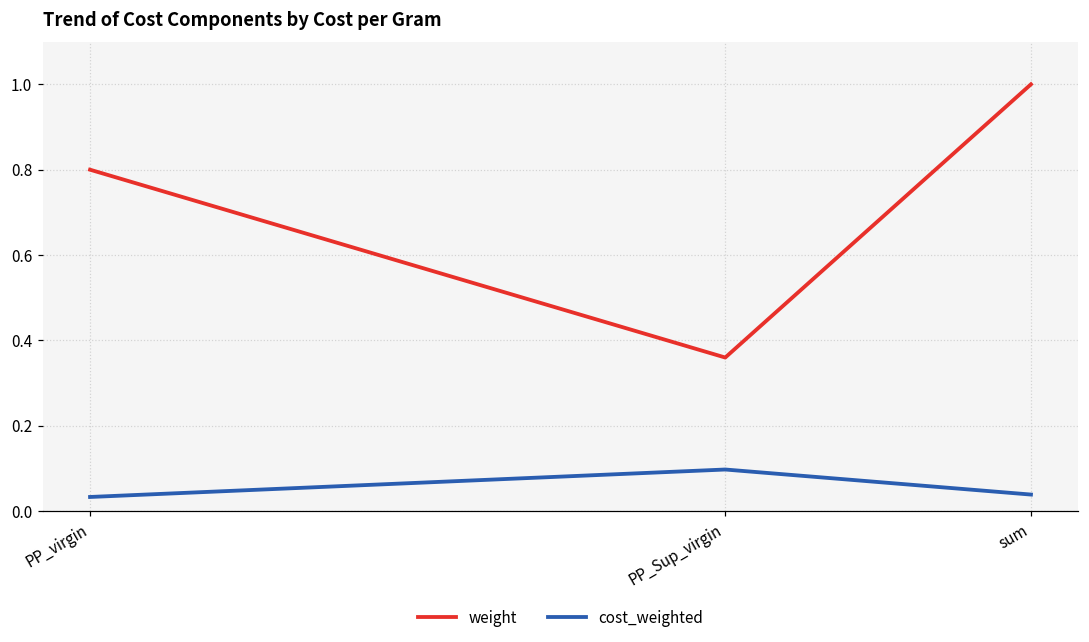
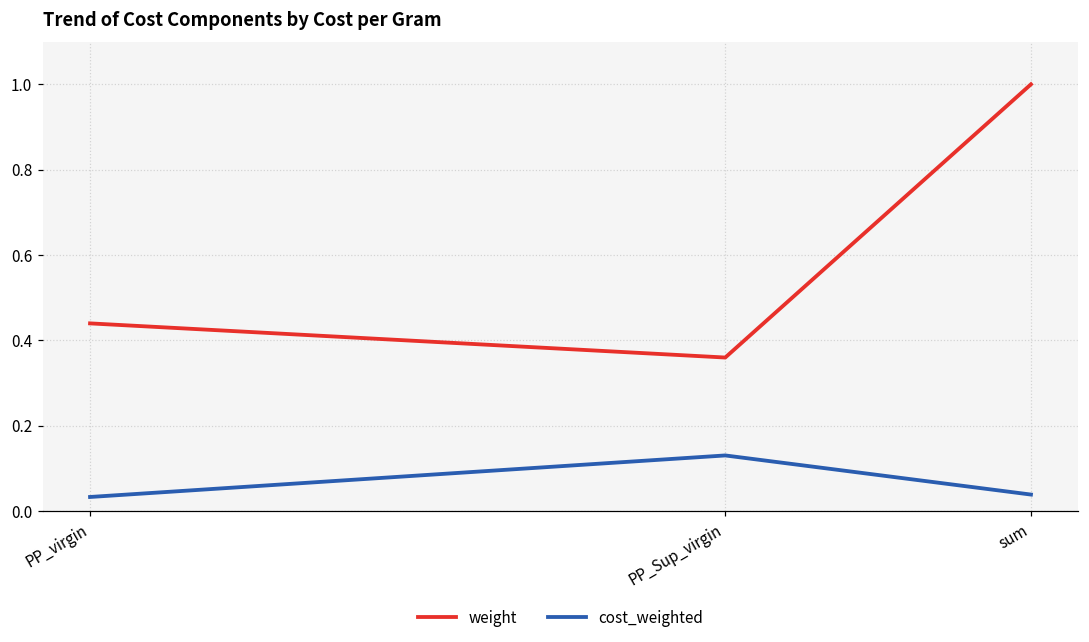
  {
    "weight": {
-     "PP_virgin": 0.80,
+     "PP_virgin": 0.44,
      "PP_Sup_virgin": 0.36,
      "sum": 1.00
    },
    "cost_weighted": {
      "PP_virgin": 0.03,
-     "PP_Sup_virgin": 0.10,
+     "PP_Sup_virgin": 0.13,
      "sum": 0.04
    }
  }
